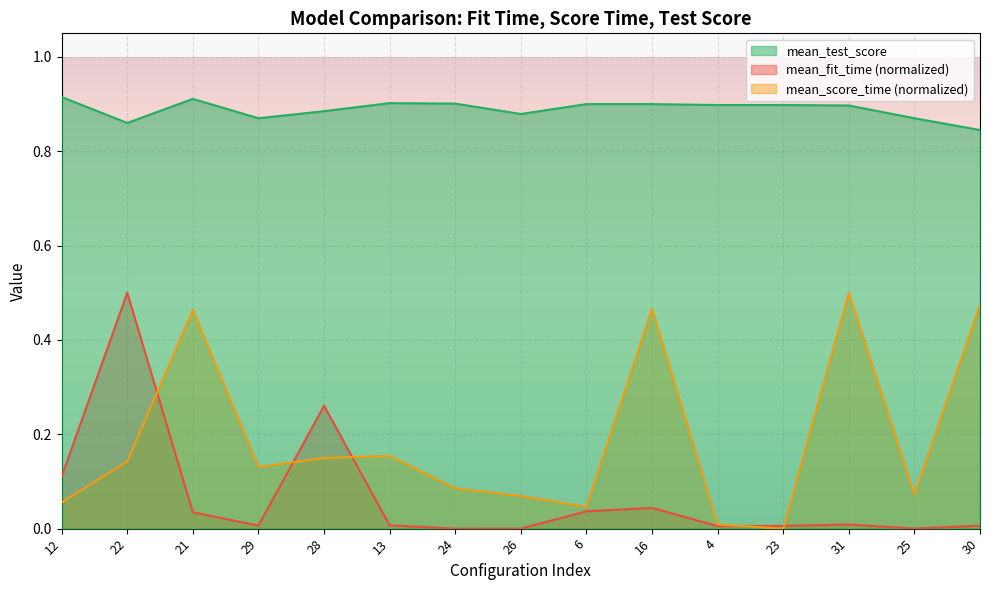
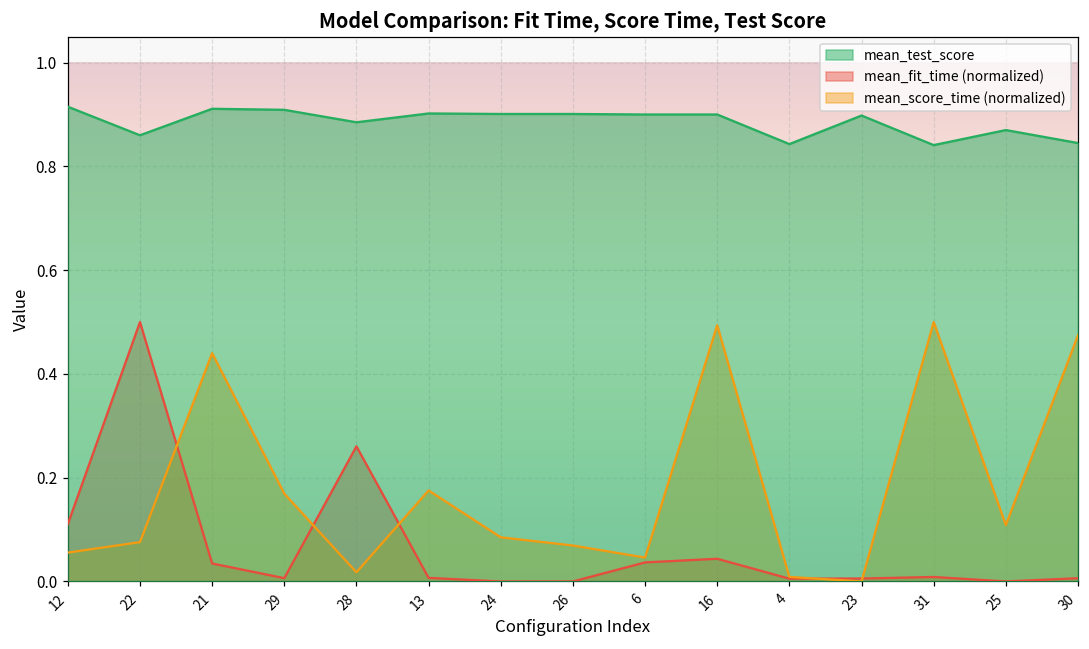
  {
    "mean_test_score": {
      "12": 0.92,
      "22": 0.86,
      "21": 0.91,
-     "29": 0.87,
+     "29": 0.91,
      "28": 0.89,
      "13": 0.90,
      "24": 0.90,
-     "26": 0.88,
+     "26": 0.90,
      "6": 0.90,
      "16": 0.90,
-     "4": 0.90,
+     "4": 0.84,
      "23": 0.90,
-     "31": 0.90,
+     "31": 0.84,
      "25": 0.87,
      "30": 0.85
    },
    "mean_fit_time (normalized)": {
      "12": 0.11,
      "22": 0.50,
      "21": 0.03,
      "29": 0.01,
      "28": 0.26,
      "13": 0.01,
      "24": 0.00,
      "26": 0.00,
      "6": 0.04,
      "16": 0.04,
      "23": 0.01,
      "31": 0.01,
      "25": 0.00,
      "30": 0.01
    },
    "mean_score_time (normalized)": {
      "12": 0.06,
-     "22": 0.14,
-     "21": 0.46,
-     "29": 0.13,
-     "28": 0.15,
-     "13": 0.15,
+     "22": 0.08,
+     "21": 0.44,
+     "29": 0.17,
+     "28": 0.02,
+     "13": 0.18,
      "24": 0.09,
      "26": 0.07,
      "6": 0.05,
-     "16": 0.47,
+     "16": 0.49,
      "23": 0.00,
      "31": 0.50,
-     "25": 0.07,
+     "25": 0.11,
      "30": 0.47
    }
  }
